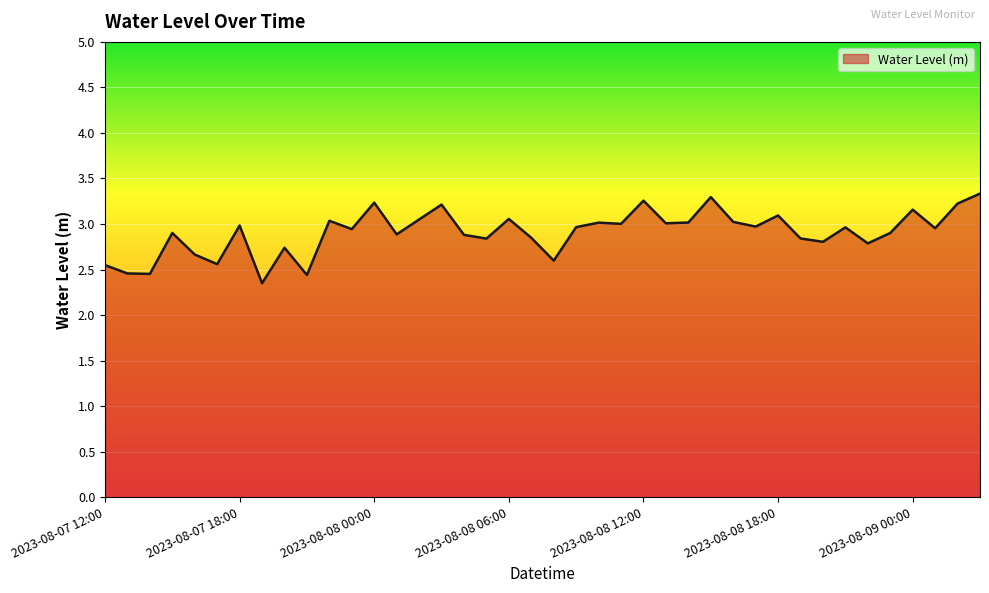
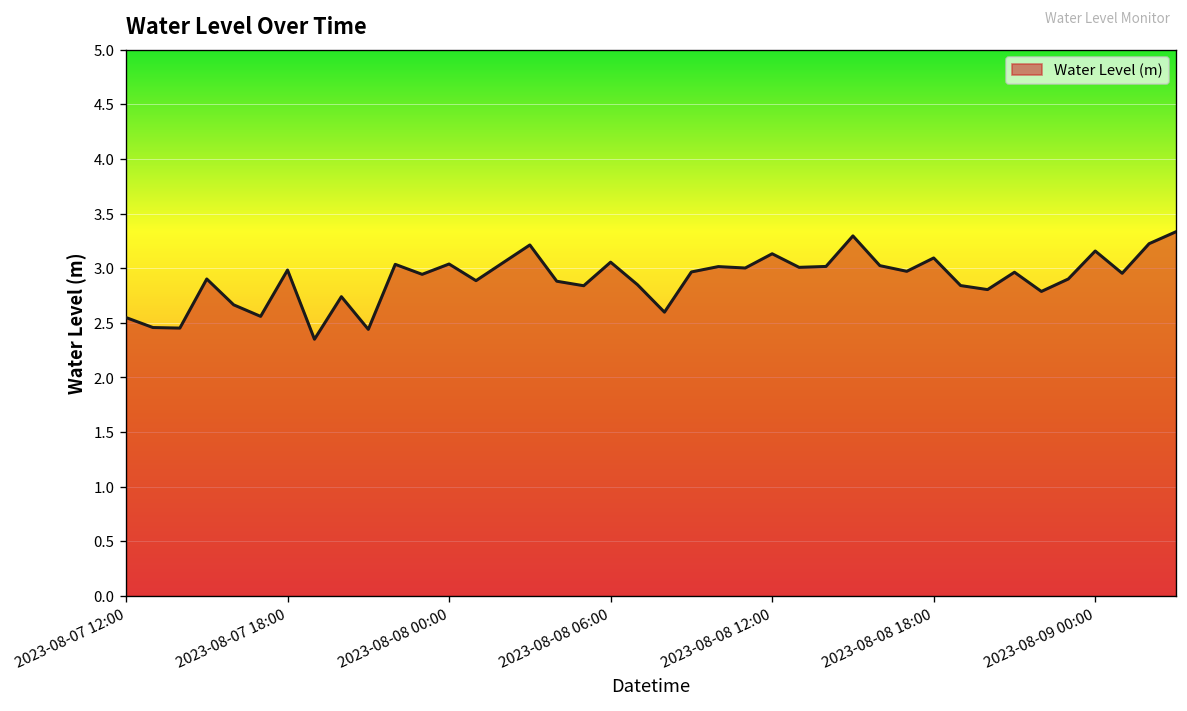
  {
    "2023-08-07 12:00": 2.5,
    "2023-08-07 18:00": 3.0,
-   "2023-08-08 00:00": 3.2,
+   "2023-08-08 00:00": 3.0,
    "2023-08-08 06:00": 3.1,
-   "2023-08-08 12:00": 3.3,
+   "2023-08-08 12:00": 3.1,
    "2023-08-08 18:00": 3.1,
    "2023-08-09 00:00": 3.2
  }
